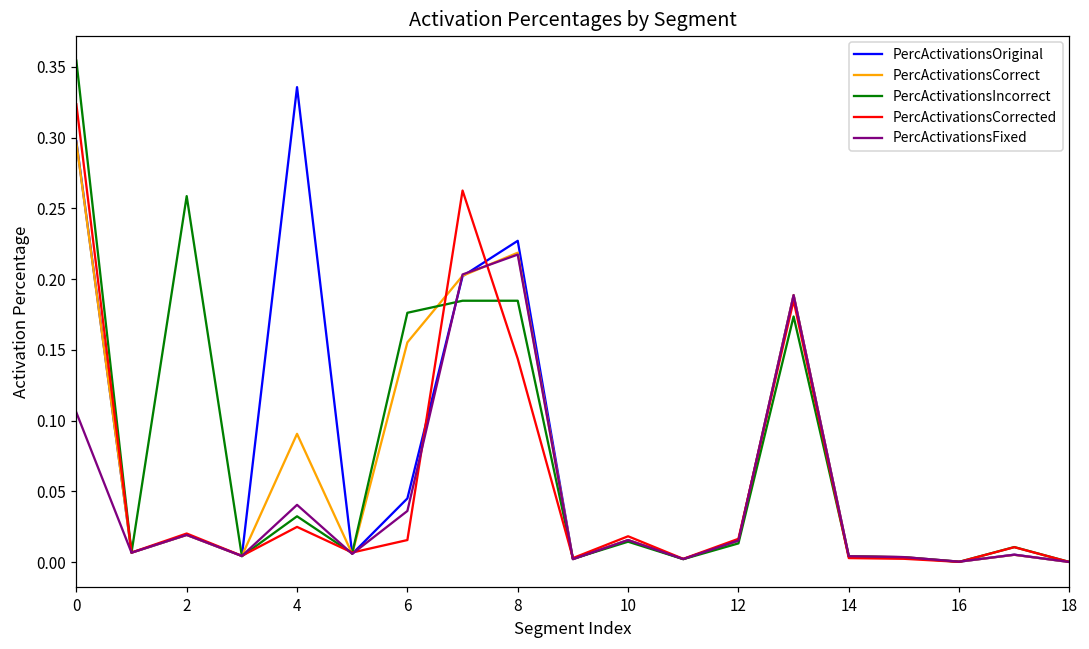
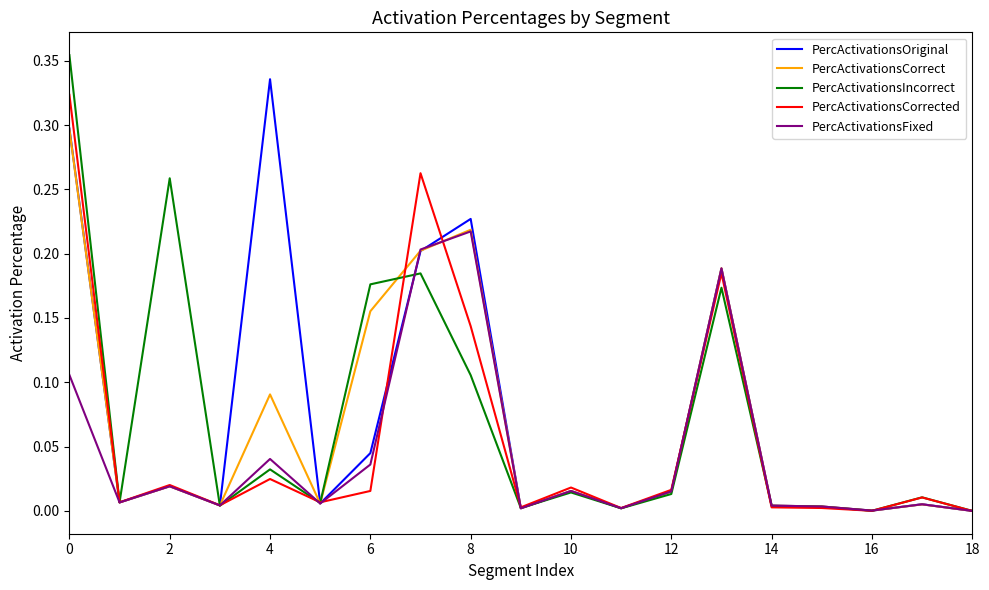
  {
    "PercActivationsOriginal": {
      "4": 0.336,
      "6": 0.045,
      "8": 0.227
    },
    "PercActivationsCorrect": {
      "4": 0.091,
      "6": 0.155
    },
    "PercActivationsIncorrect": {
      "0": 0.354,
      "2": 0.259,
      "4": 0.032,
      "6": 0.176,
-     "8": 0.185,
+     "8": 0.106,
      "12": 0.013
    },
    "PercActivationsCorrected": {
      "0": 0.324,
      "4": 0.025,
      "6": 0.016,
      "8": 0.144,
      "10": 0.018
    },
    "PercActivationsFixed": {
      "0": 0.106,
      "4": 0.040,
      "6": 0.036
    }
  }
